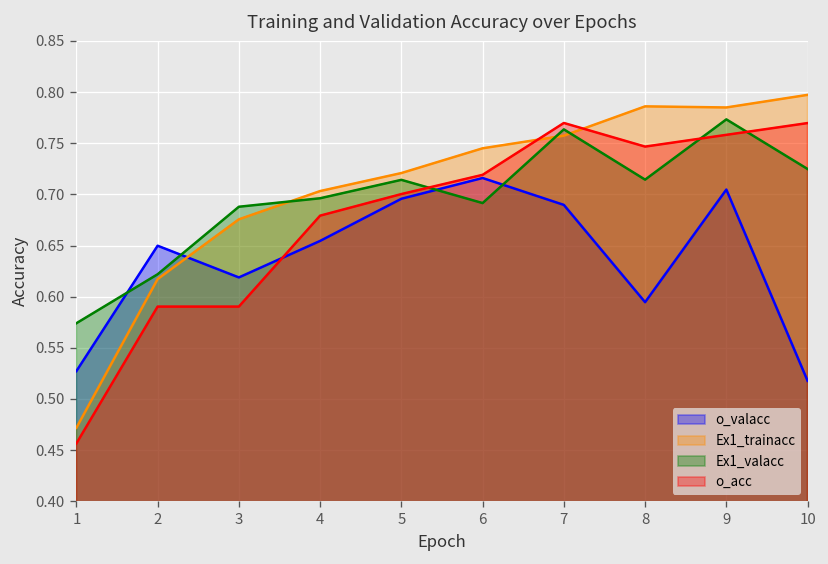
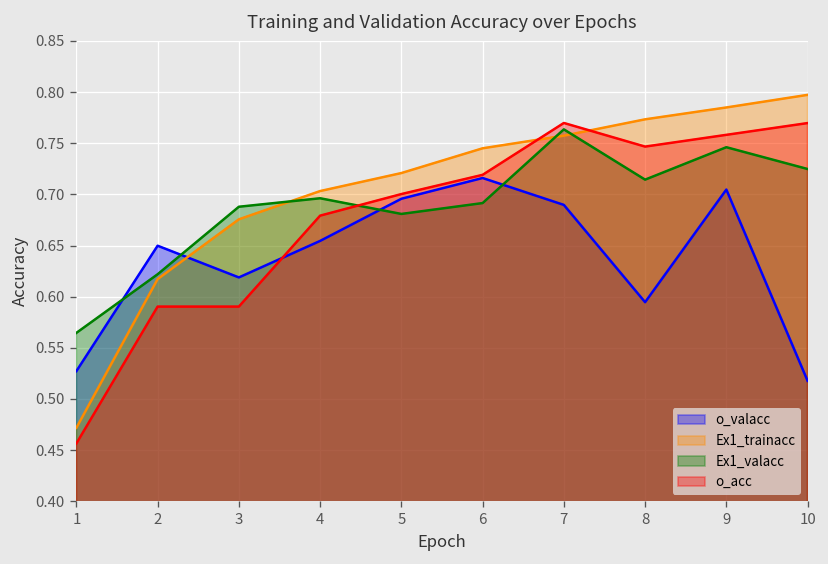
  {
    "o_valacc": {
      "1": 0.53,
      "2": 0.65,
      "3": 0.62,
      "4": 0.65,
      "5": 0.70,
      "6": 0.72,
      "7": 0.69,
      "8": 0.59,
      "9": 0.70,
      "10": 0.52
    },
    "Ex1_trainacc": {
      "1": 0.47,
      "2": 0.62,
      "3": 0.68,
      "4": 0.70,
      "5": 0.72,
      "6": 0.75,
      "7": 0.76,
-     "8": 0.79,
+     "8": 0.77,
      "9": 0.78,
      "10": 0.80
    },
    "Ex1_valacc": {
-     "1": 0.57,
+     "1": 0.56,
      "2": 0.62,
      "3": 0.69,
      "4": 0.70,
-     "5": 0.71,
+     "5": 0.68,
      "6": 0.69,
      "7": 0.76,
      "8": 0.71,
-     "9": 0.77,
+     "9": 0.75,
      "10": 0.72
    },
    "o_acc": {
      "1": 0.46,
      "2": 0.59,
      "3": 0.59,
      "4": 0.68,
      "5": 0.70,
      "6": 0.72,
      "7": 0.77,
      "8": 0.75,
      "9": 0.76,
      "10": 0.77
    }
  }
